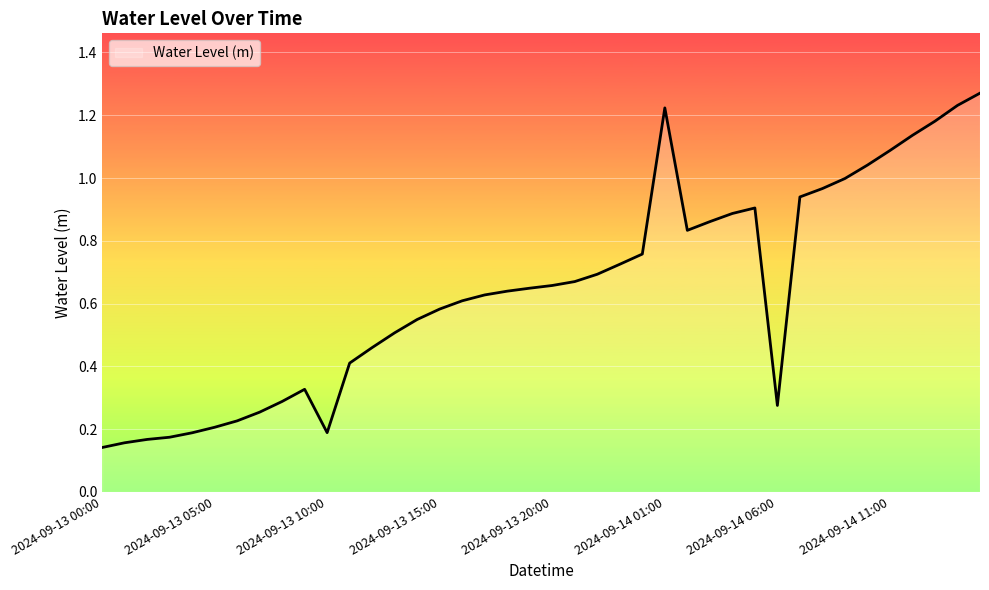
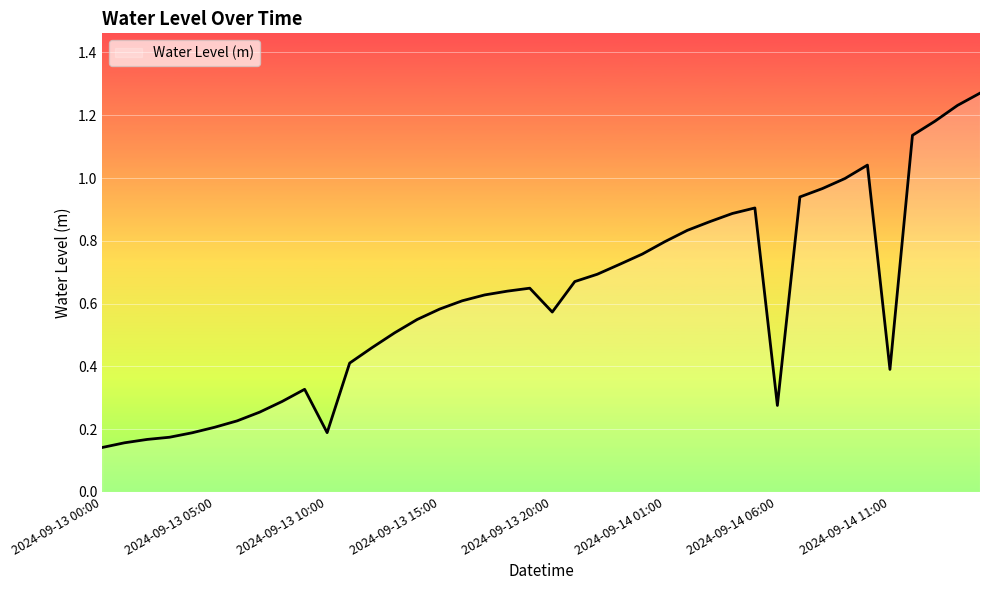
  {
    "2024-09-13 00:00": 0.14,
    "2024-09-13 05:00": 0.21,
    "2024-09-13 10:00": 0.19,
    "2024-09-13 15:00": 0.58,
-   "2024-09-13 20:00": 0.66,
-   "2024-09-14 01:00": 1.22,
+   "2024-09-13 20:00": 0.57,
+   "2024-09-14 01:00": 0.80,
    "2024-09-14 06:00": 0.28,
-   "2024-09-14 11:00": 1.09
+   "2024-09-14 11:00": 0.39
  }
